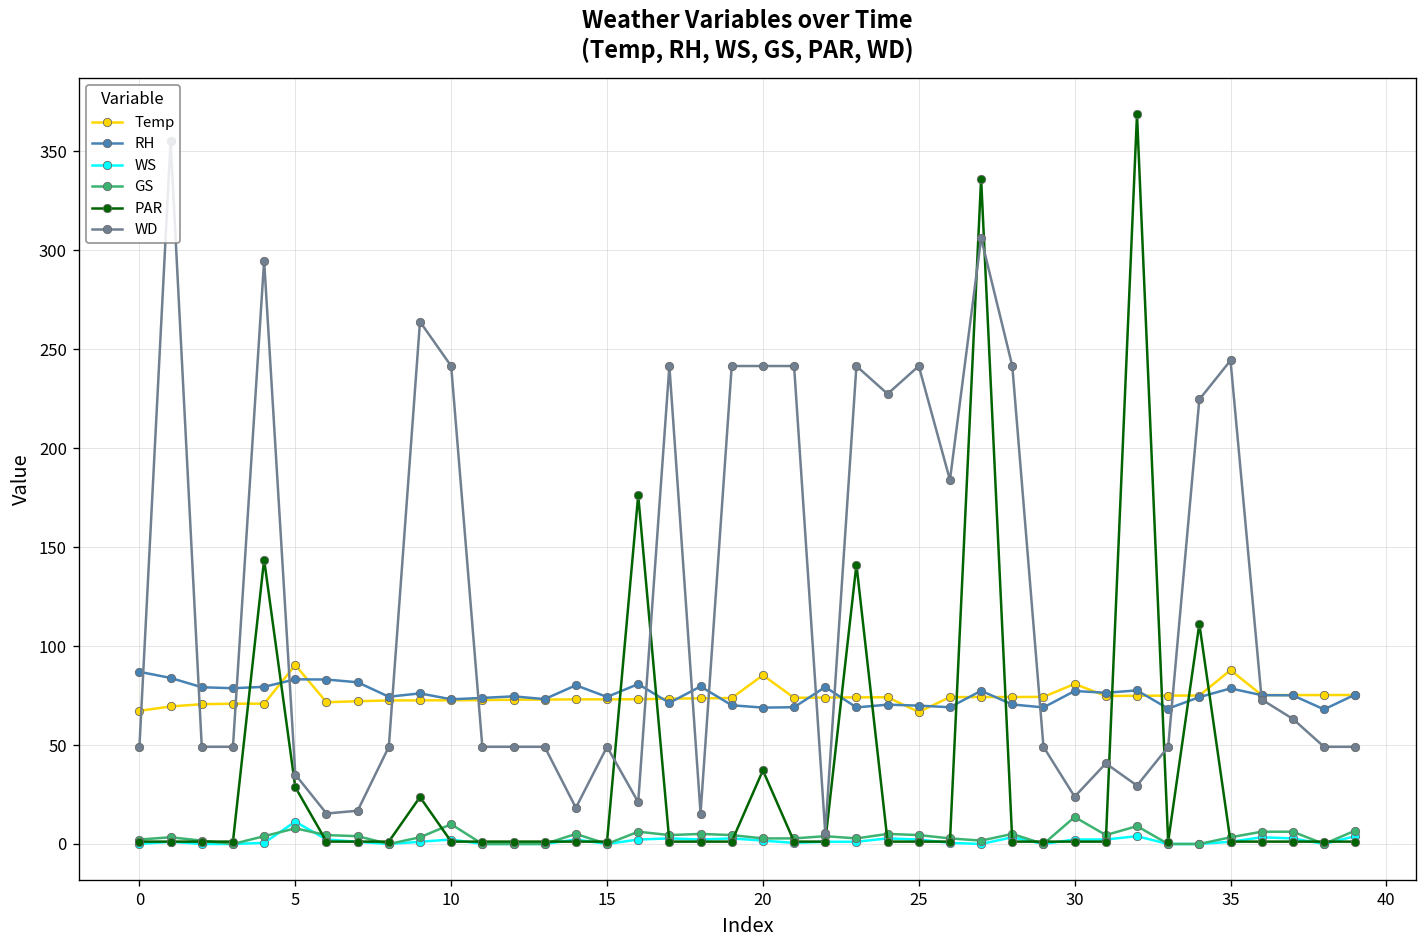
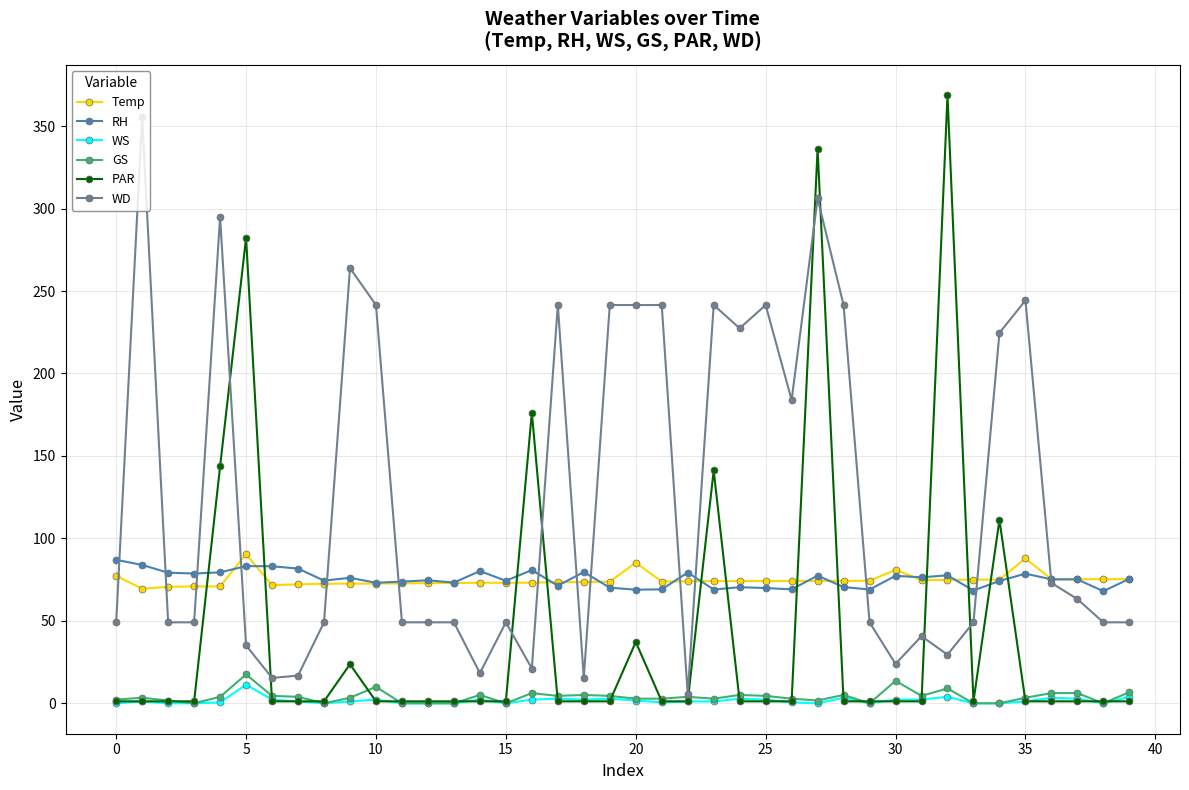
  {
    "Temp": {
-     "0": 67,
+     "0": 77,
      "5": 90,
      "20": 85,
-     "25": 67,
+     "25": 74,
      "30": 81,
      "35": 88
    },
    "WS": {
      "5": 11
    },
    "GS": {
-     "5": 8,
+     "5": 18,
      "10": 10,
      "25": 5,
      "30": 14,
      "35": 3
    },
    "PAR": {
-     "5": 29,
+     "5": 282,
      "20": 37
    }
  }
